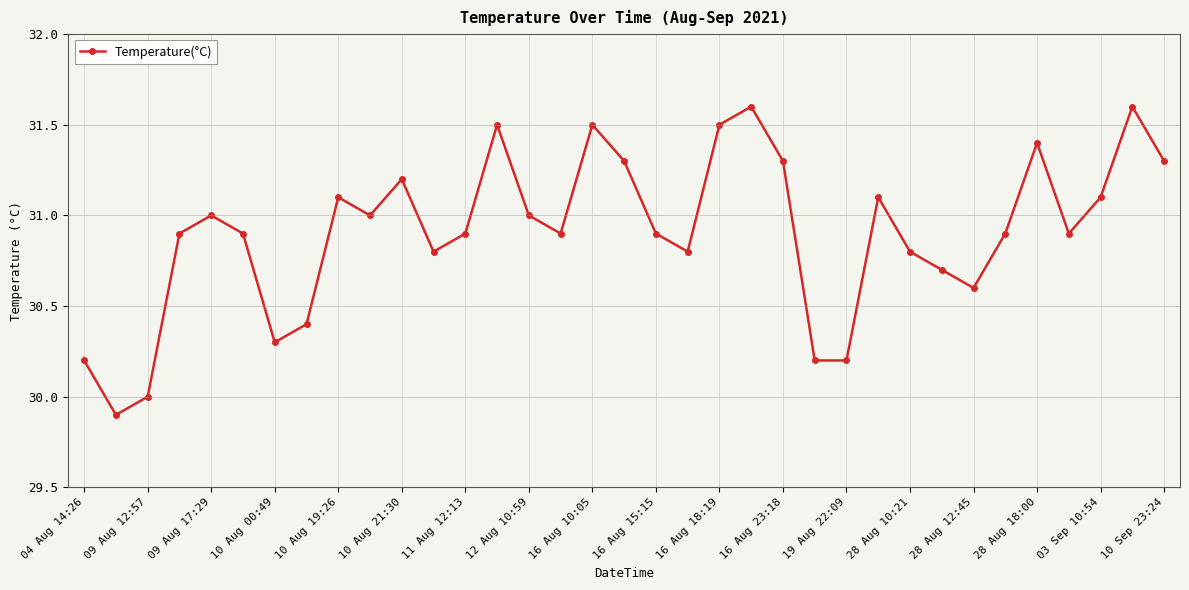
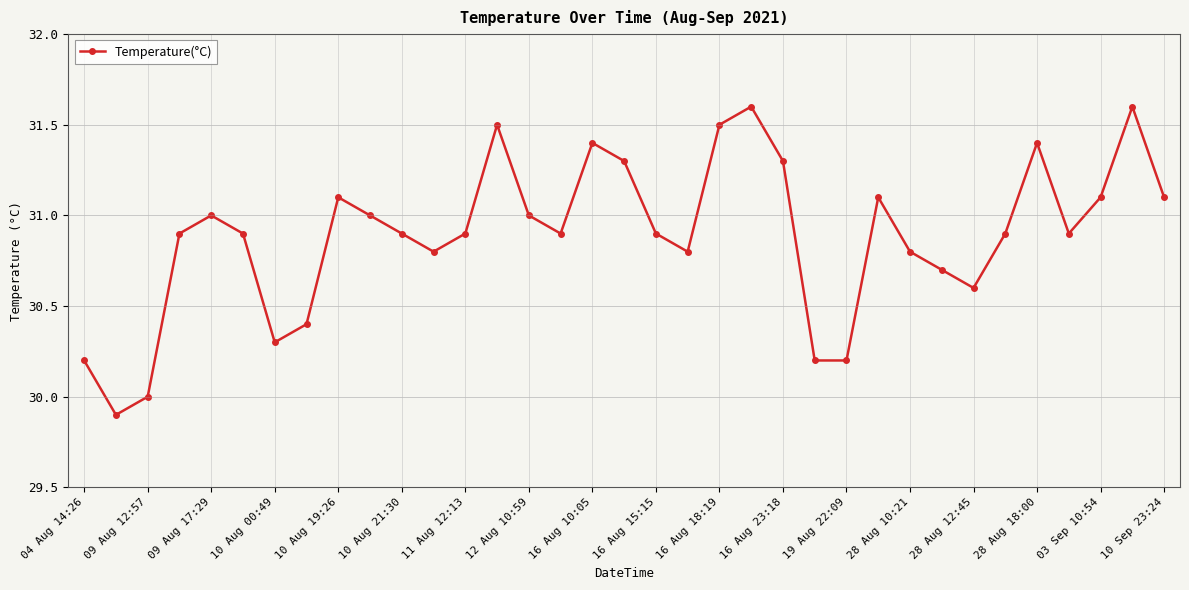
  {
    "04 Aug 14:26": 30.2,
    "09 Aug 12:57": 30.0,
    "09 Aug 17:29": 31.0,
    "10 Aug 00:49": 30.3,
    "10 Aug 19:26": 31.1,
-   "10 Aug 21:30": 31.2,
+   "10 Aug 21:30": 30.9,
    "11 Aug 12:13": 30.9,
    "12 Aug 10:59": 31.0,
-   "16 Aug 10:05": 31.5,
+   "16 Aug 10:05": 31.4,
    "16 Aug 15:15": 30.9,
    "16 Aug 18:19": 31.5,
    "16 Aug 23:18": 31.3,
    "19 Aug 22:09": 30.2,
    "28 Aug 10:21": 30.8,
    "28 Aug 12:45": 30.6,
    "28 Aug 18:00": 31.4,
    "03 Sep 10:54": 31.1,
-   "10 Sep 23:24": 31.3
+   "10 Sep 23:24": 31.1
  }
